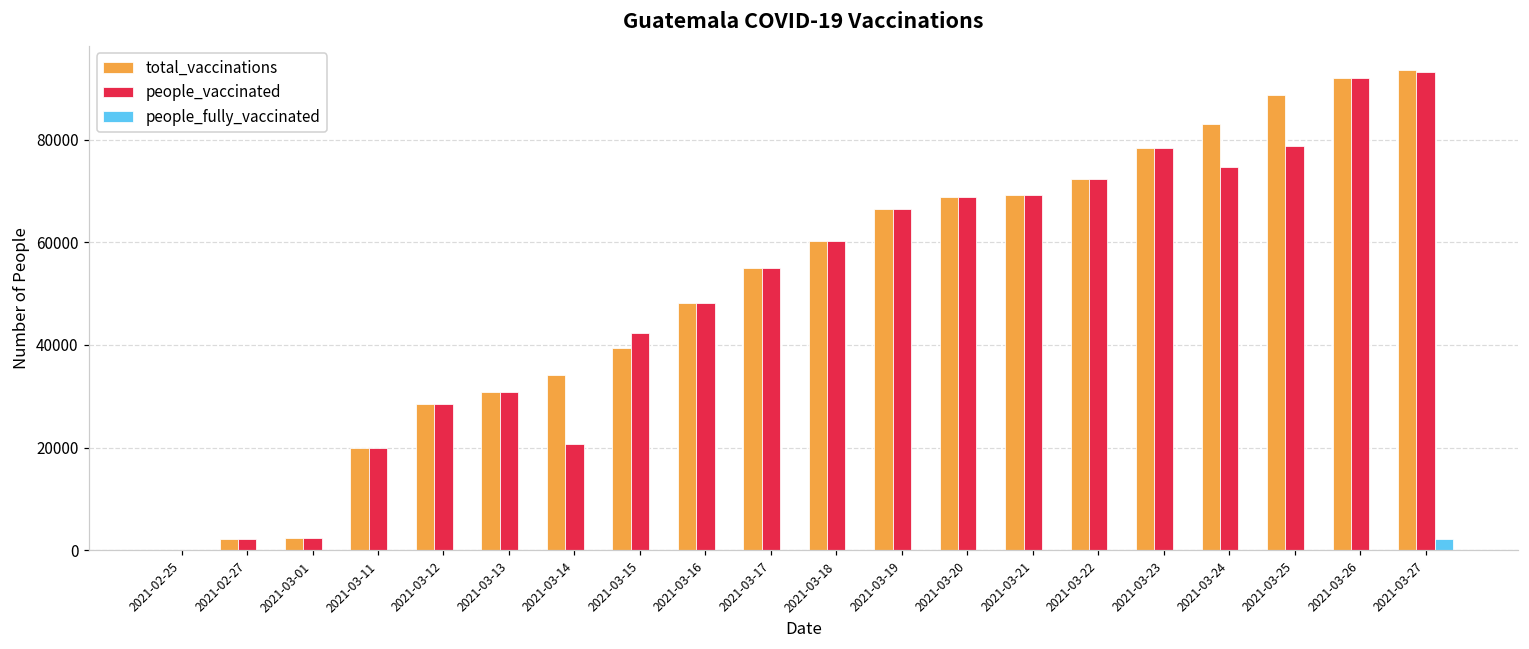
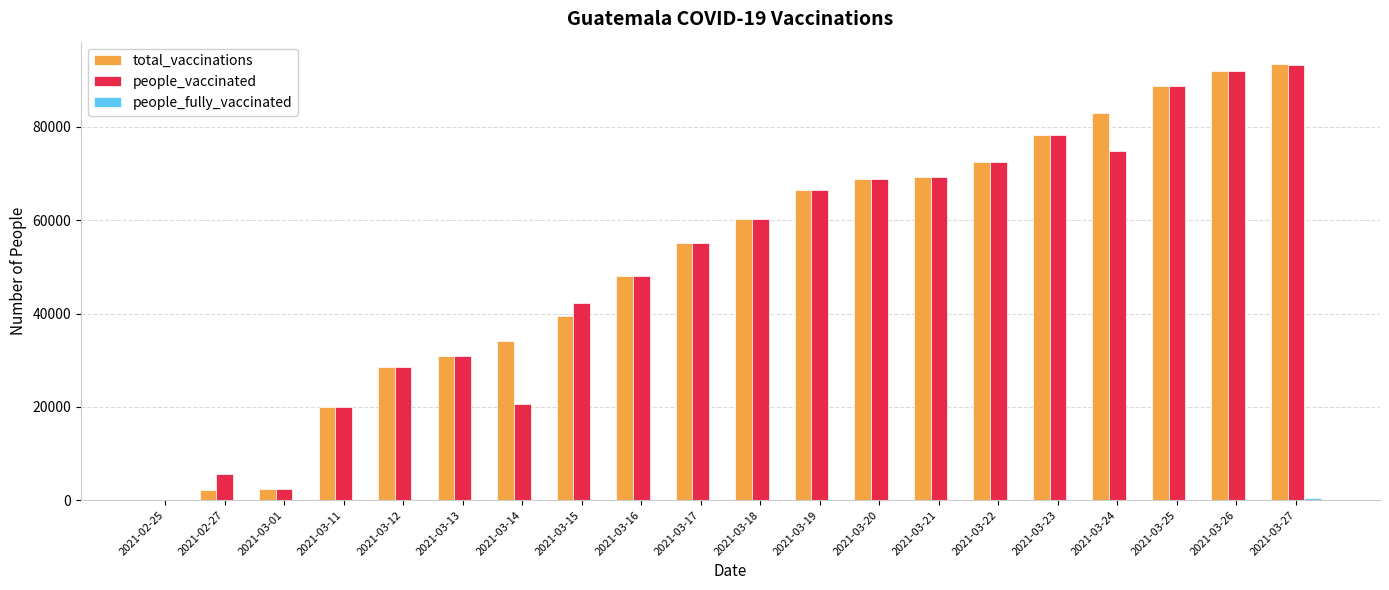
  {
    "total_vaccinations": {
      "2021-02-25": 0,
      "2021-02-27": 2000,
      "2021-03-01": 2000,
      "2021-03-11": 20000,
      "2021-03-12": 29000,
      "2021-03-13": 31000,
      "2021-03-14": 34000,
      "2021-03-15": 39000,
      "2021-03-16": 48000,
      "2021-03-17": 55000,
      "2021-03-18": 60000,
      "2021-03-19": 66000,
      "2021-03-20": 69000,
      "2021-03-21": 69000,
      "2021-03-22": 72000,
      "2021-03-23": 78000,
      "2021-03-24": 83000,
      "2021-03-25": 89000,
      "2021-03-26": 92000,
      "2021-03-27": 94000
    },
    "people_vaccinated": {
      "2021-02-25": 0,
-     "2021-02-27": 2000,
+     "2021-02-27": 6000,
      "2021-03-01": 2000,
      "2021-03-11": 20000,
      "2021-03-12": 29000,
      "2021-03-13": 31000,
      "2021-03-14": 21000,
      "2021-03-15": 42000,
      "2021-03-16": 48000,
      "2021-03-17": 55000,
      "2021-03-18": 60000,
      "2021-03-19": 66000,
      "2021-03-20": 69000,
      "2021-03-21": 69000,
      "2021-03-22": 72000,
      "2021-03-23": 78000,
      "2021-03-24": 75000,
-     "2021-03-25": 79000,
+     "2021-03-25": 89000,
      "2021-03-26": 92000,
      "2021-03-27": 93000
    },
    "people_fully_vaccinated": {
      "2021-02-25": 0,
      "2021-02-27": 0,
      "2021-03-01": 0,
      "2021-03-11": 0,
      "2021-03-12": 0,
      "2021-03-13": 0,
      "2021-03-14": 0,
      "2021-03-15": 0,
      "2021-03-16": 0,
      "2021-03-17": 0,
      "2021-03-18": 0,
      "2021-03-19": 0,
      "2021-03-20": 0,
      "2021-03-21": 0,
      "2021-03-22": 0,
      "2021-03-23": 0,
      "2021-03-24": 0,
      "2021-03-25": 0,
      "2021-03-26": 0,
-     "2021-03-27": 2000
+     "2021-03-27": 0
    }
  }
